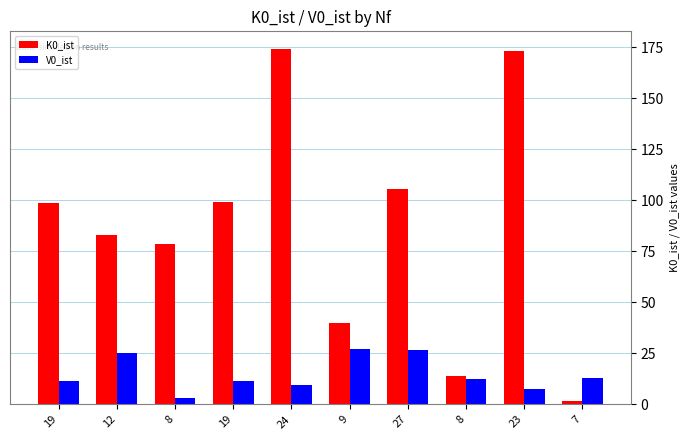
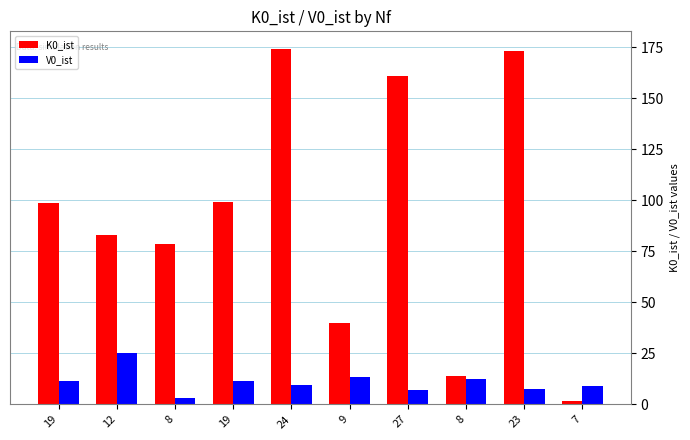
  {
    "K0_ist": {
      "12": 83,
      "24": 174,
      "9": 40,
-     "27": 105,
+     "27": 161,
      "23": 173,
      "7": 2
    },
    "V0_ist": {
      "12": 25,
      "24": 10,
-     "9": 27,
-     "27": 27,
+     "9": 13,
+     "27": 7,
      "23": 8,
-     "7": 13
+     "7": 9
    }
  }
